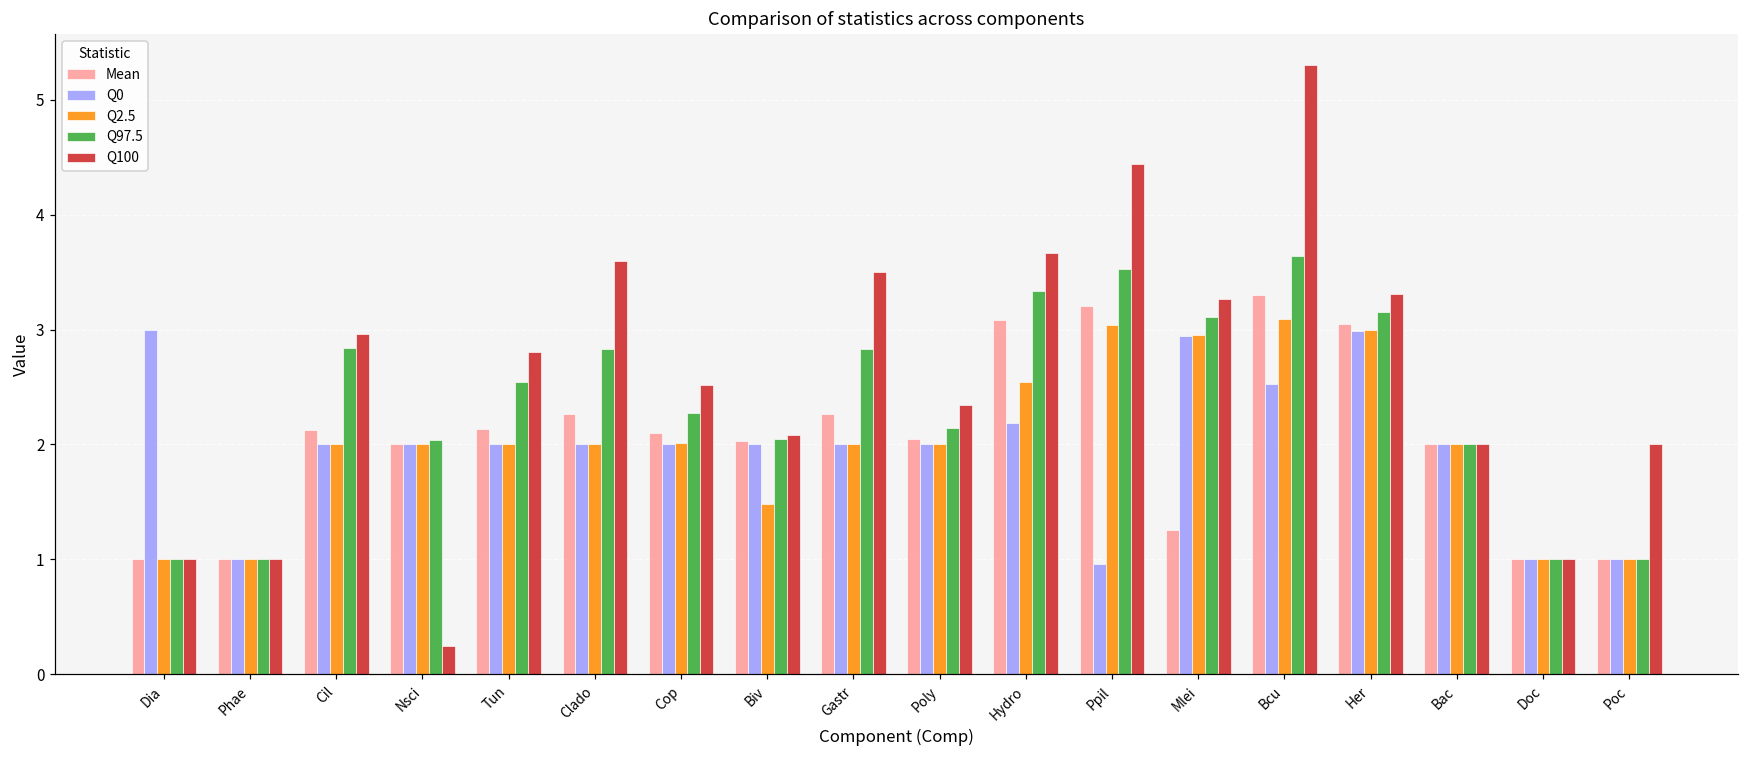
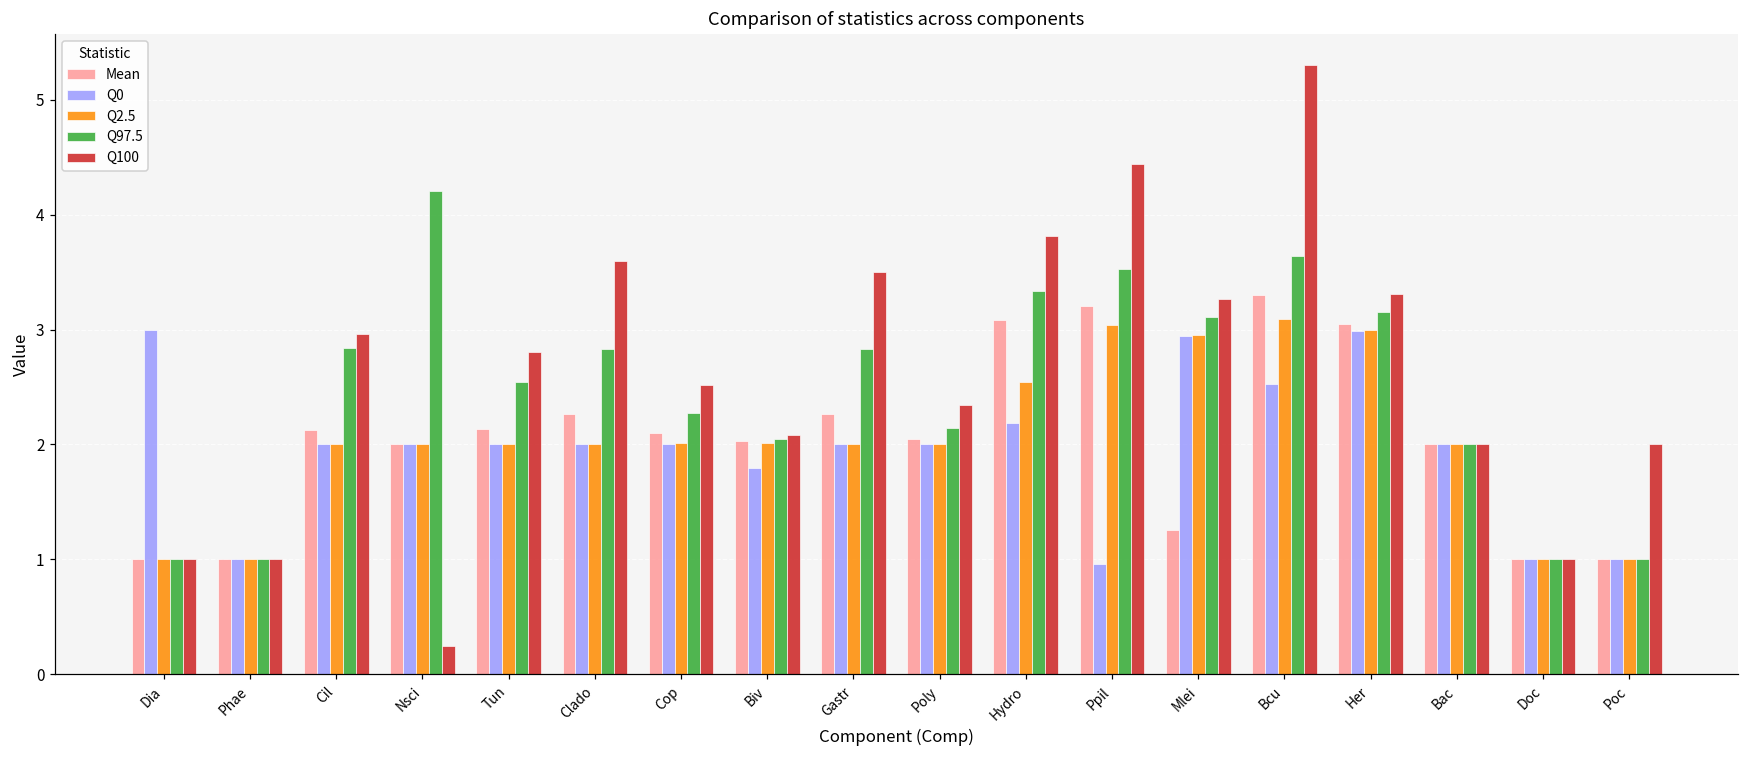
  {
    "Mean": {
      "Dia": 1.00,
      "Phae": 1.00,
      "Cil": 2.13,
      "Nsci": 2.01,
      "Tun": 2.14,
      "Clado": 2.27,
      "Cop": 2.10,
      "Biv": 2.03,
      "Gastr": 2.27,
      "Poly": 2.05,
      "Hydro": 3.08,
      "Ppil": 3.20,
      "Mlei": 1.26,
      "Bcu": 3.30,
      "Her": 3.05,
      "Bac": 2.00,
      "Doc": 1.00,
      "Poc": 1.00
    },
    "Q0": {
      "Dia": 3.00,
      "Phae": 1.00,
      "Cil": 2.00,
      "Nsci": 2.00,
      "Tun": 2.00,
      "Clado": 2.00,
      "Cop": 2.00,
-     "Biv": 2.01,
+     "Biv": 1.79,
      "Gastr": 2.00,
      "Poly": 2.00,
      "Hydro": 2.19,
      "Ppil": 0.96,
      "Mlei": 2.94,
      "Bcu": 2.53,
      "Her": 2.98,
      "Bac": 2.00,
      "Doc": 1.00,
      "Poc": 1.00
    },
    "Q2.5": {
      "Dia": 1.00,
      "Phae": 1.00,
      "Cil": 2.00,
      "Nsci": 2.00,
      "Tun": 2.01,
      "Clado": 2.01,
      "Cop": 2.01,
-     "Biv": 1.48,
+     "Biv": 2.01,
      "Gastr": 2.01,
      "Poly": 2.01,
      "Hydro": 2.54,
      "Ppil": 3.04,
      "Mlei": 2.96,
      "Bcu": 3.09,
      "Her": 2.99,
      "Bac": 2.00,
      "Doc": 1.00,
      "Poc": 1.00
    },
    "Q97.5": {
      "Dia": 1.00,
      "Phae": 1.00,
      "Cil": 2.84,
-     "Nsci": 2.04,
+     "Nsci": 4.21,
      "Tun": 2.54,
      "Clado": 2.83,
      "Cop": 2.27,
      "Biv": 2.05,
      "Gastr": 2.83,
      "Poly": 2.14,
      "Hydro": 3.33,
      "Ppil": 3.53,
      "Mlei": 3.11,
      "Bcu": 3.64,
      "Her": 3.16,
      "Bac": 2.00,
      "Doc": 1.00,
      "Poc": 1.00
    },
    "Q100": {
      "Dia": 1.00,
      "Phae": 1.00,
      "Cil": 2.97,
      "Nsci": 0.25,
      "Tun": 2.81,
      "Clado": 3.60,
      "Cop": 2.51,
      "Biv": 2.08,
      "Gastr": 3.50,
      "Poly": 2.34,
-     "Hydro": 3.66,
+     "Hydro": 3.82,
      "Ppil": 4.44,
      "Mlei": 3.26,
      "Bcu": 5.30,
      "Her": 3.31,
      "Bac": 2.00,
      "Doc": 1.00,
      "Poc": 2.00
    }
  }
